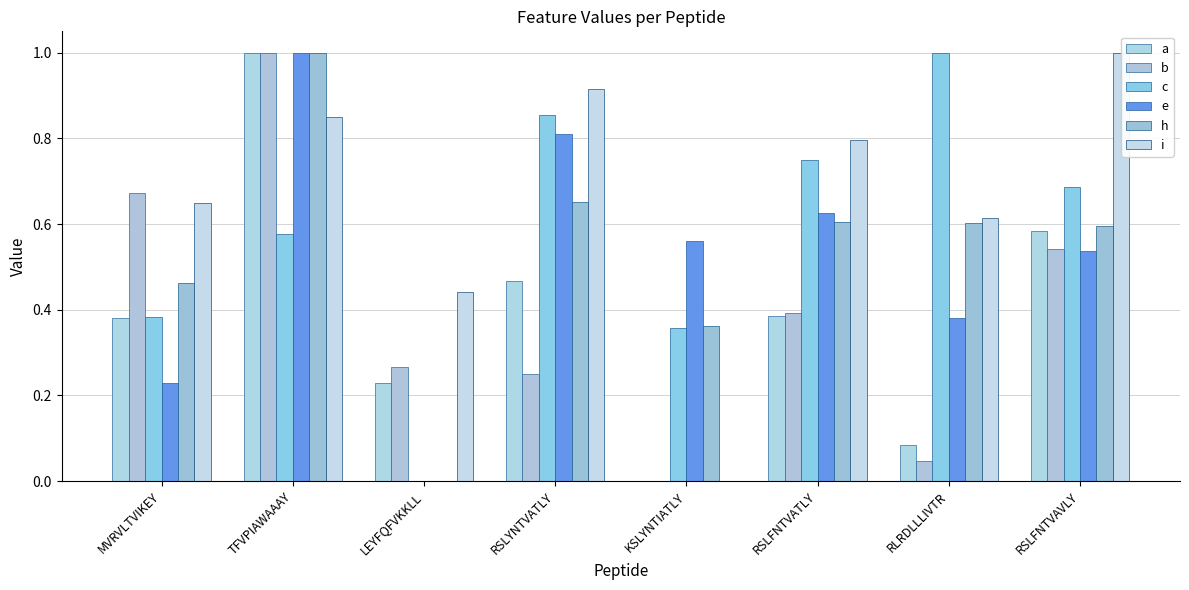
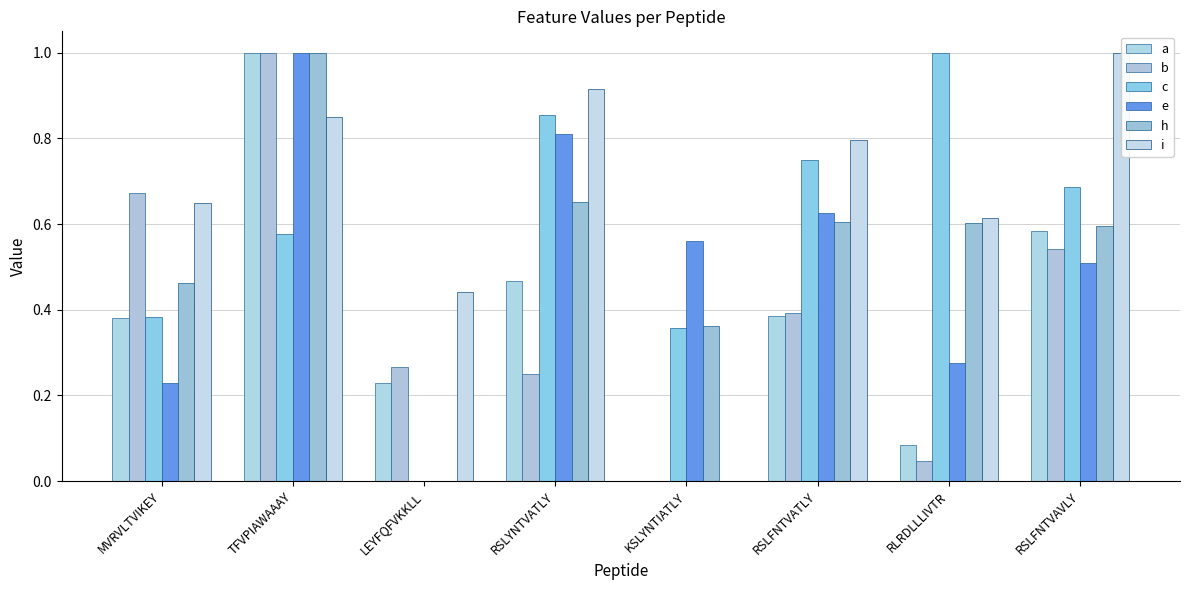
  {
    "e": {
      "MVRVLTVIKEY": 0.23,
      "TFVPIAWAAAY": 1.00,
      "LEYFQFVKKLL": 0.00,
      "RSLYNTVATLY": 0.81,
      "KSLYNTIATLY": 0.56,
      "RSLFNTVATLY": 0.63,
-     "RLRDLLLIVTR": 0.38,
-     "RSLFNTVAVLY": 0.54
+     "RLRDLLLIVTR": 0.28,
+     "RSLFNTVAVLY": 0.51
    }
  }
